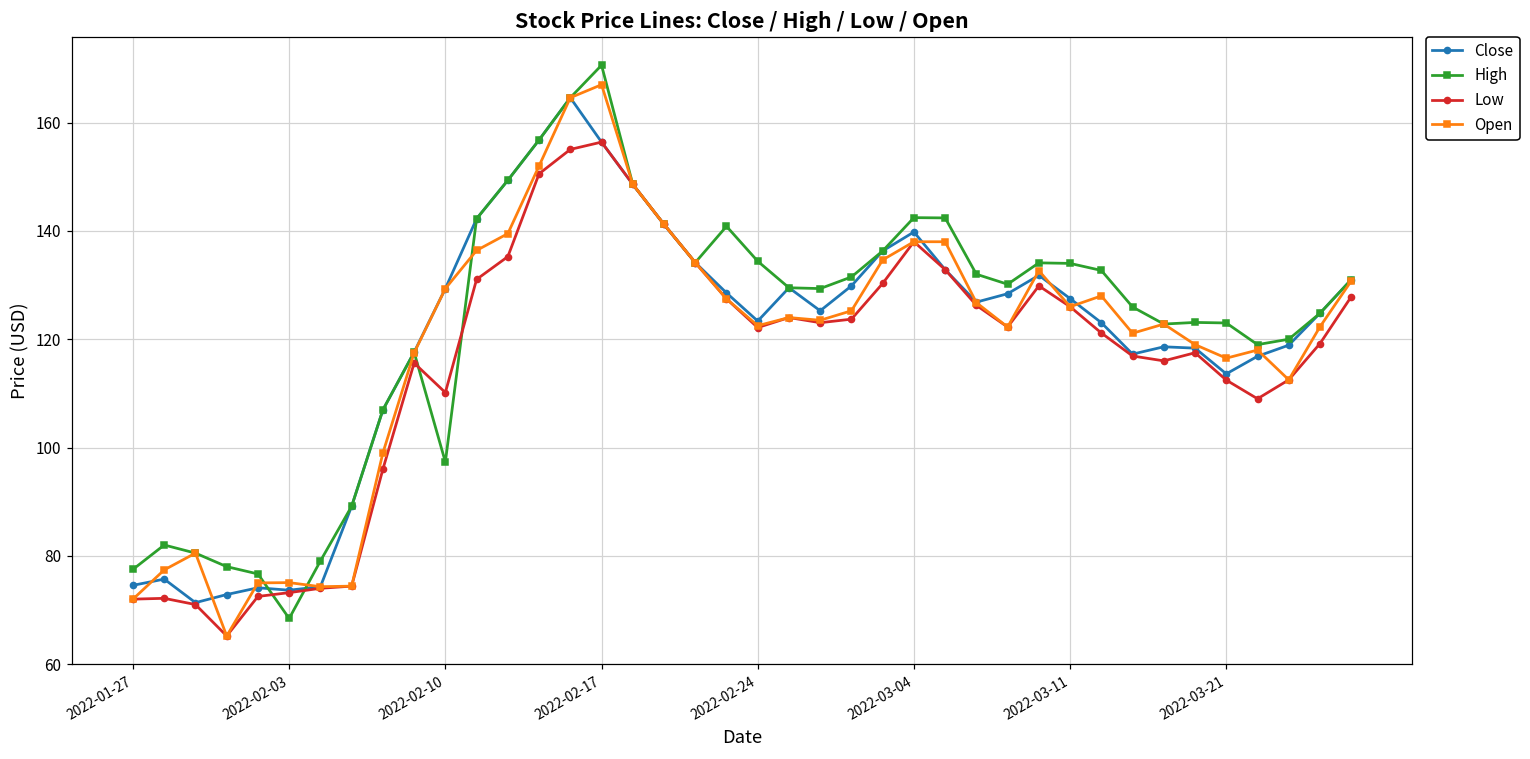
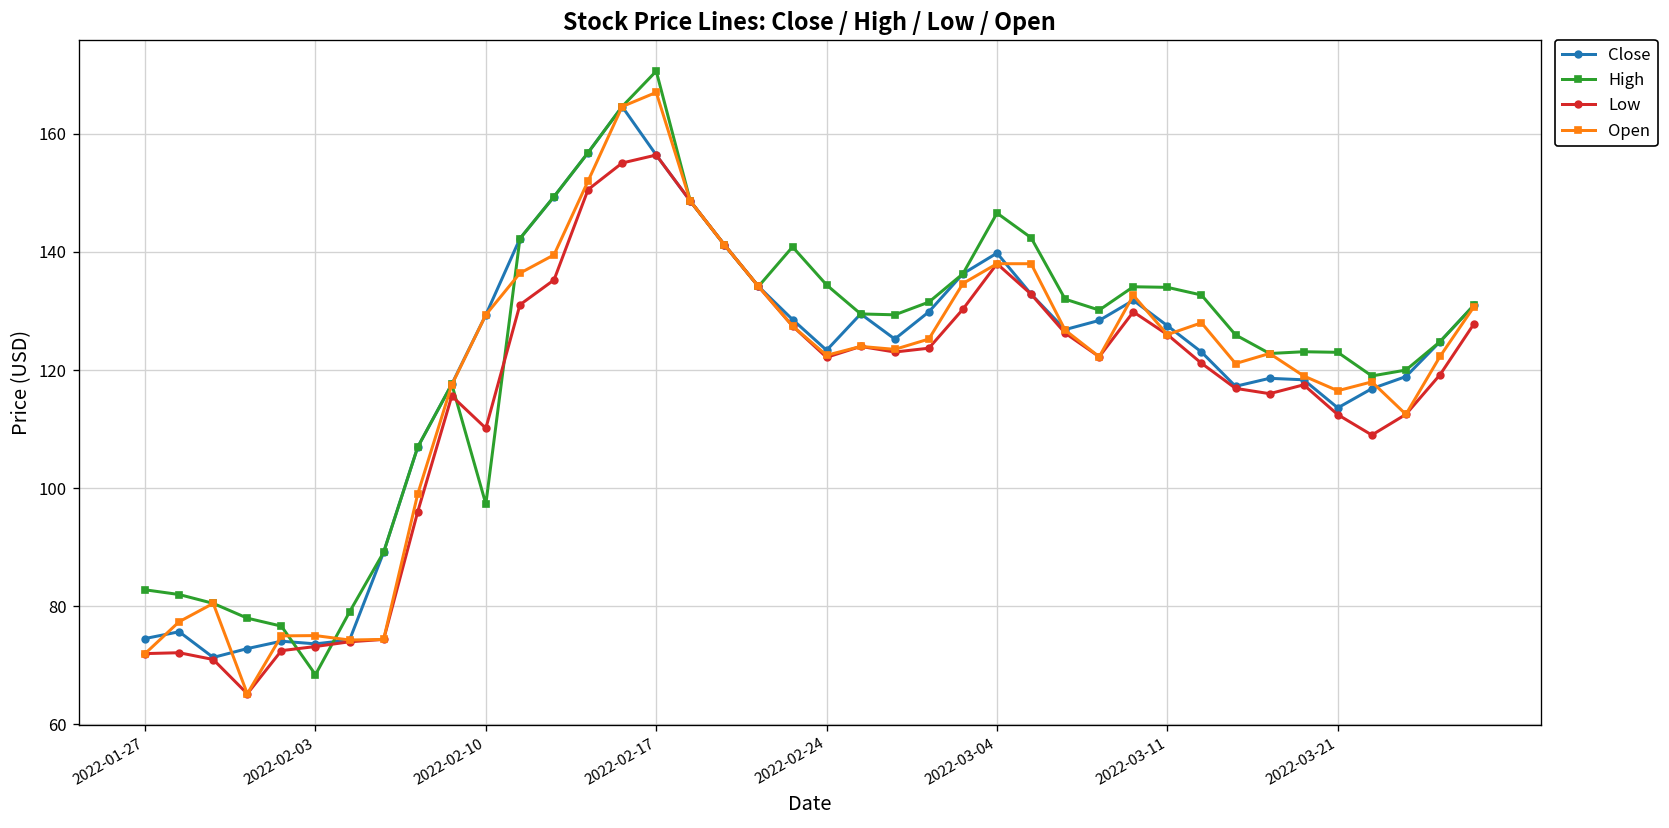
  {
    "Close": {
      "2022-01-27": 75,
      "2022-02-24": 123,
      "2022-03-04": 140,
      "2022-03-11": 128,
      "2022-03-21": 114
    },
    "High": {
-     "2022-01-27": 78,
+     "2022-01-27": 83,
      "2022-02-03": 68,
      "2022-02-10": 97,
      "2022-02-17": 171,
      "2022-02-24": 134,
-     "2022-03-04": 142,
+     "2022-03-04": 147,
      "2022-03-11": 134,
      "2022-03-21": 123
    },
    "Low": {
      "2022-02-10": 110,
      "2022-03-21": 112
    },
    "Open": {
      "2022-02-03": 75,
      "2022-02-17": 167,
      "2022-03-21": 117
    }
  }
